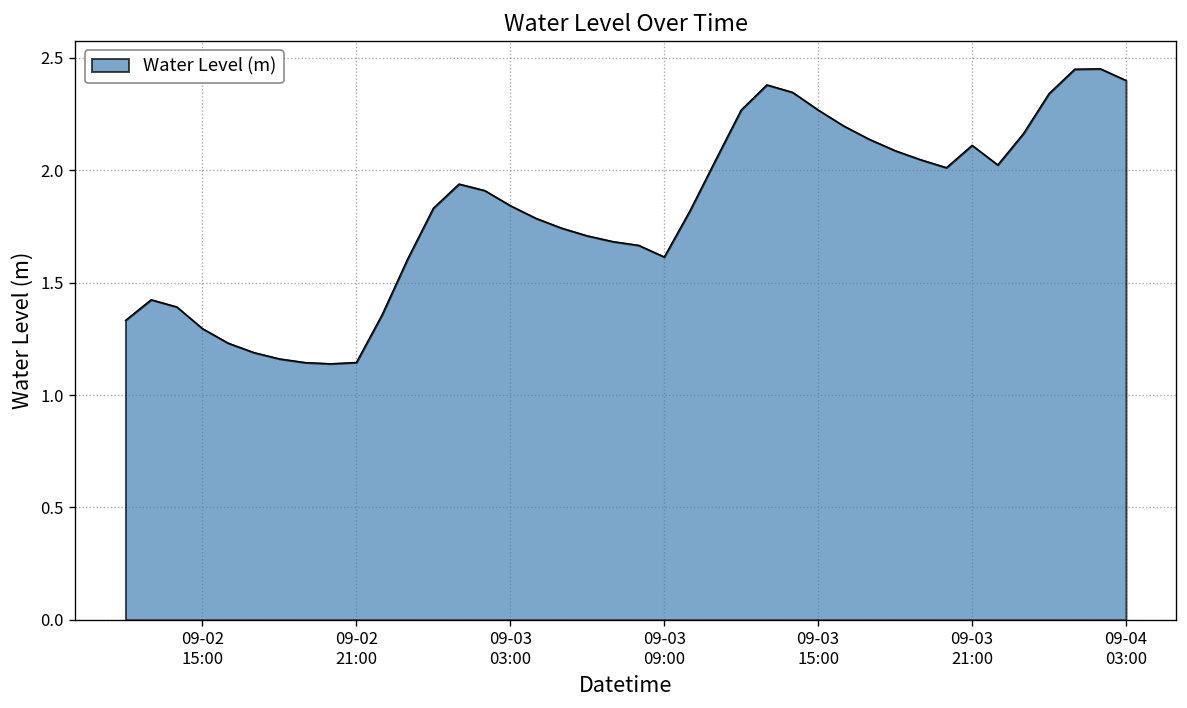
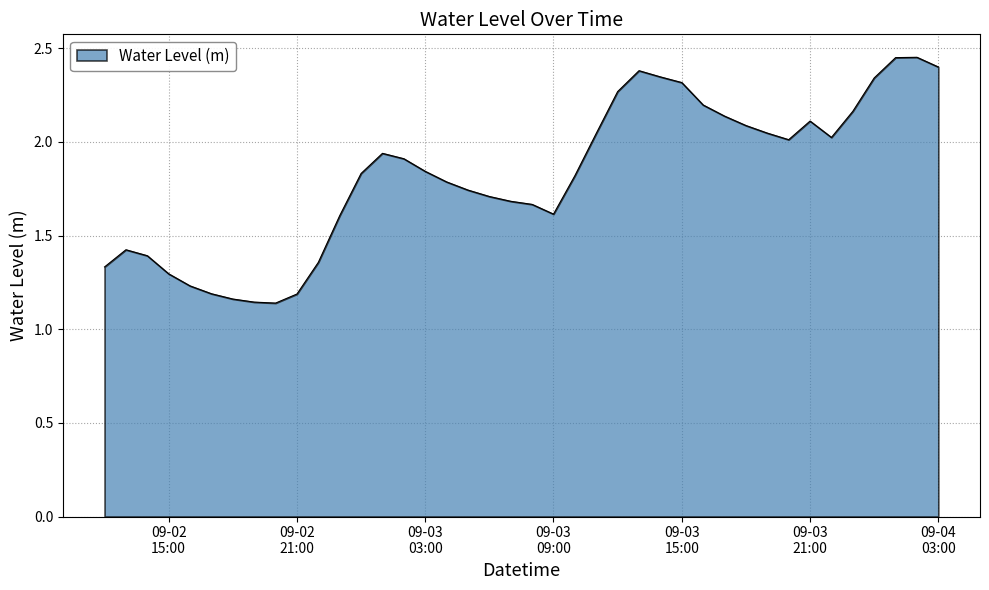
  {
    "09-02 15:00": 1.30,
-   "09-02 21:00": 1.15,
+   "09-02 21:00": 1.19,
    "09-03 03:00": 1.84,
    "09-03 09:00": 1.61,
-   "09-03 15:00": 2.27,
+   "09-03 15:00": 2.32,
    "09-03 21:00": 2.11,
    "09-04 03:00": 2.40
  }
